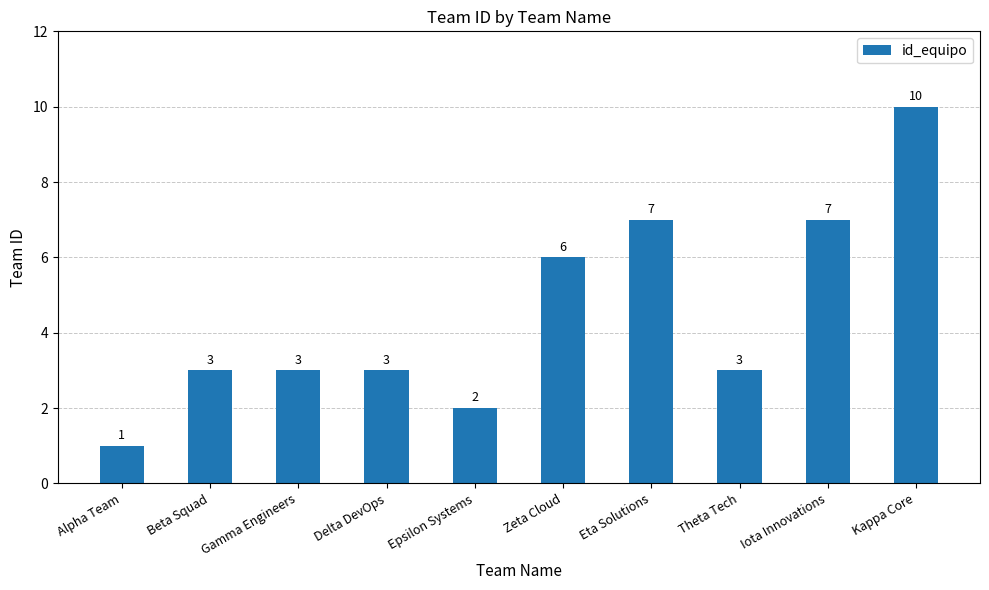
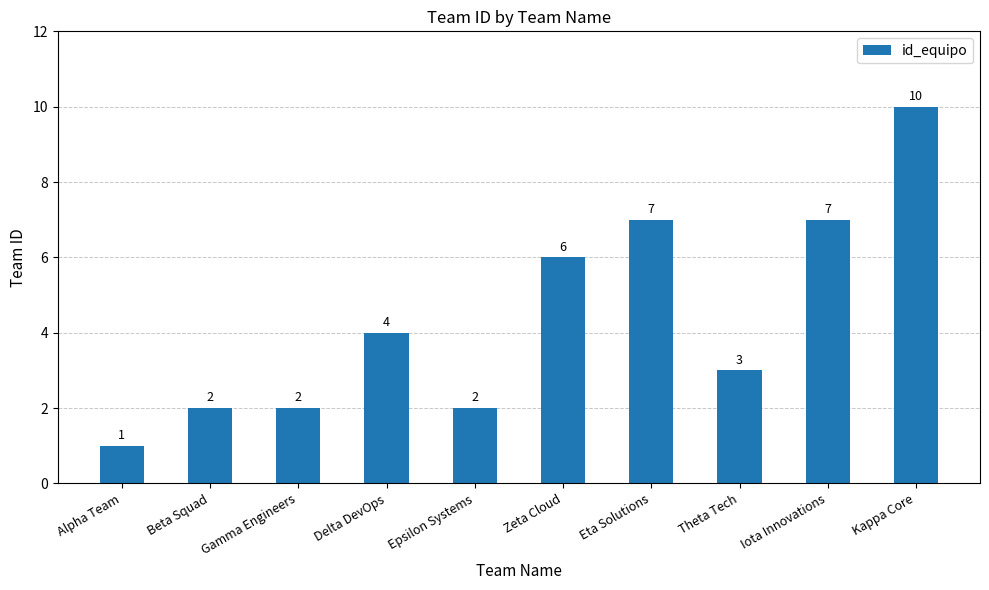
  {
    "Alpha Team": 1,
-   "Beta Squad": 3,
-   "Gamma Engineers": 3,
-   "Delta DevOps": 3,
+   "Beta Squad": 2,
+   "Gamma Engineers": 2,
+   "Delta DevOps": 4,
    "Epsilon Systems": 2,
    "Zeta Cloud": 6,
    "Eta Solutions": 7,
    "Theta Tech": 3,
    "Iota Innovations": 7,
    "Kappa Core": 10
  }
